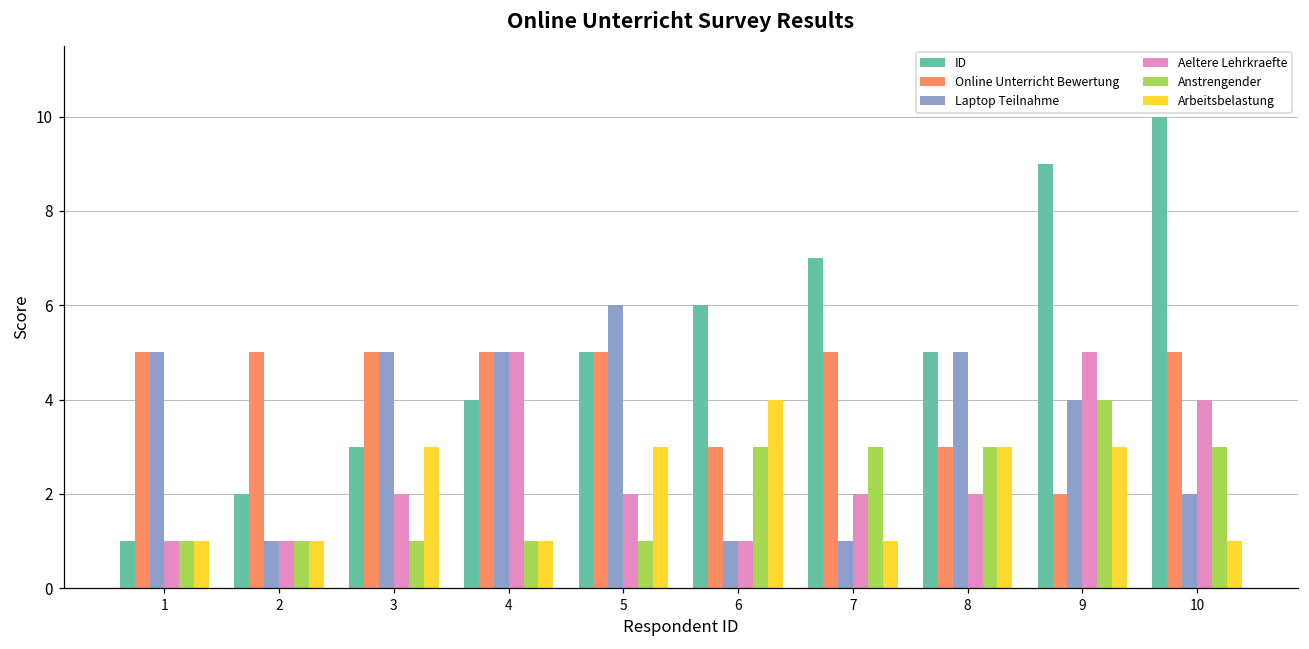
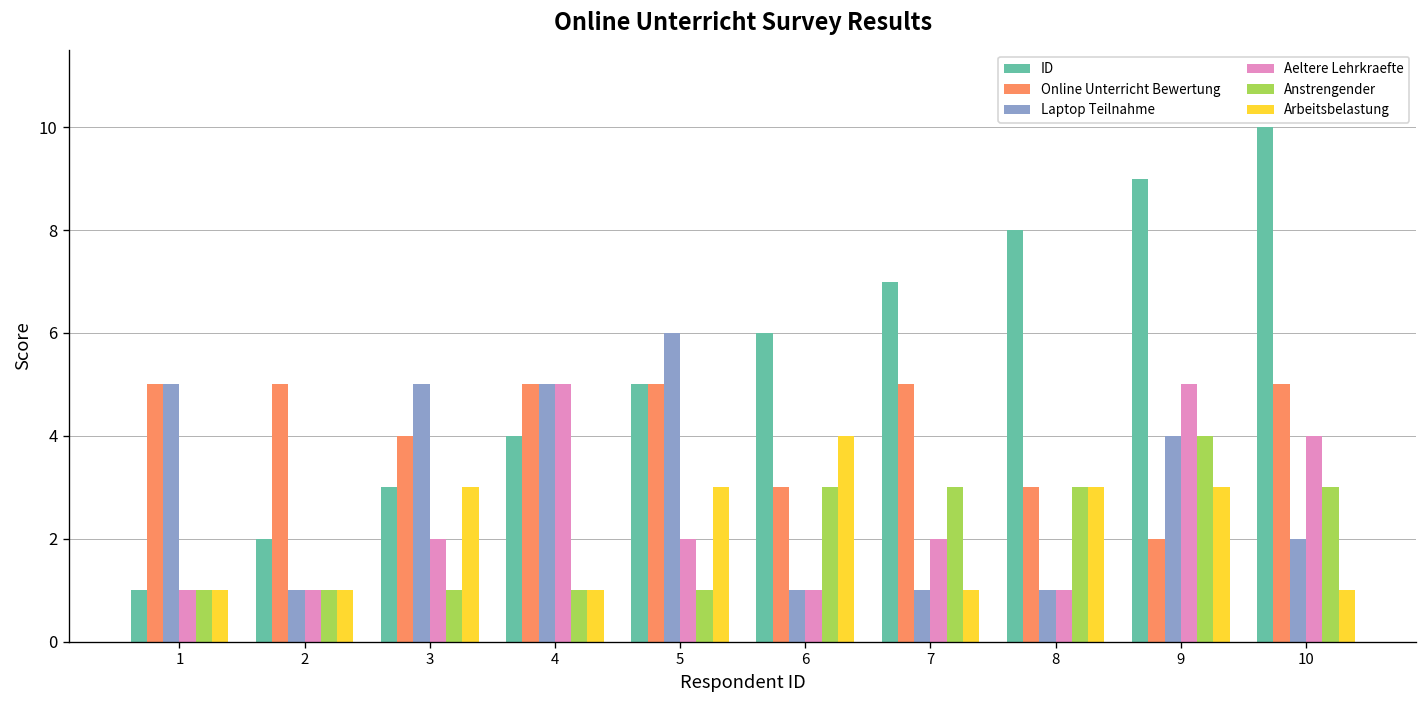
  {
    "ID": {
      "1": 1,
      "2": 2,
      "3": 3,
      "4": 4,
      "5": 5,
      "6": 6,
      "7": 7,
-     "8": 5,
+     "8": 8,
      "9": 9,
      "10": 10
    },
    "Online Unterricht Bewertung": {
      "1": 5,
      "2": 5,
-     "3": 5,
+     "3": 4,
      "4": 5,
      "5": 5,
      "6": 3,
      "7": 5,
      "8": 3,
      "9": 2,
      "10": 5
    },
    "Laptop Teilnahme": {
      "1": 5,
      "2": 1,
      "3": 5,
      "4": 5,
      "5": 6,
      "6": 1,
      "7": 1,
-     "8": 5,
+     "8": 1,
      "9": 4,
      "10": 2
    },
    "Aeltere Lehrkraefte": {
      "1": 1,
      "2": 1,
      "3": 2,
      "4": 5,
      "5": 2,
      "6": 1,
      "7": 2,
-     "8": 2,
+     "8": 1,
      "9": 5,
      "10": 4
    },
    "Anstrengender": {
      "1": 1,
      "2": 1,
      "3": 1,
      "4": 1,
      "5": 1,
      "6": 3,
      "7": 3,
      "8": 3,
      "9": 4,
      "10": 3
    },
    "Arbeitsbelastung": {
      "1": 1,
      "2": 1,
      "3": 3,
      "4": 1,
      "5": 3,
      "6": 4,
      "7": 1,
      "8": 3,
      "9": 3,
      "10": 1
    }
  }
